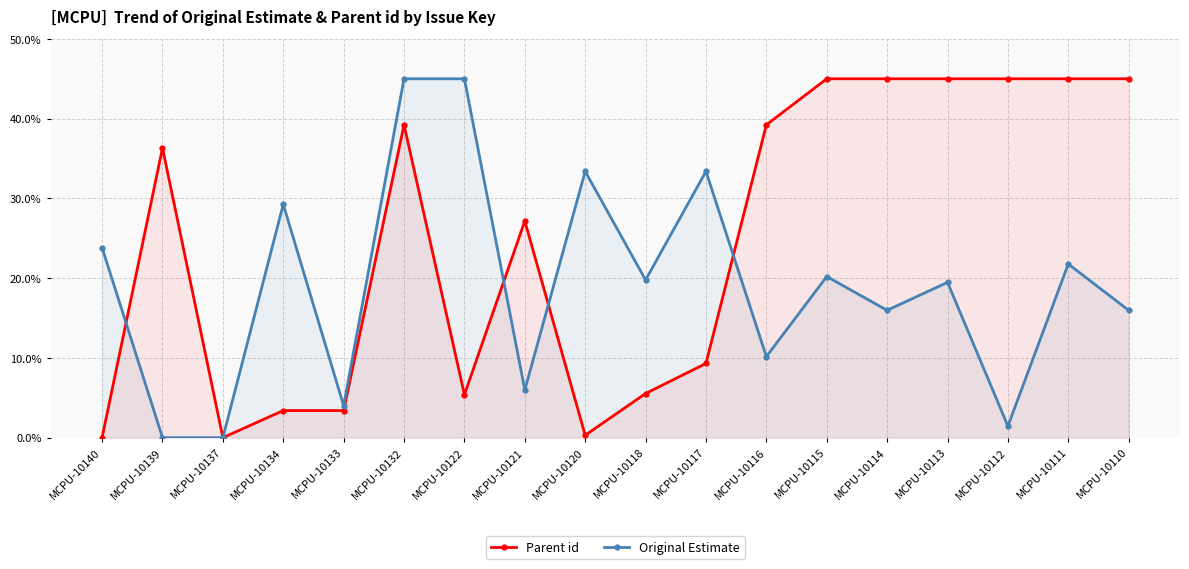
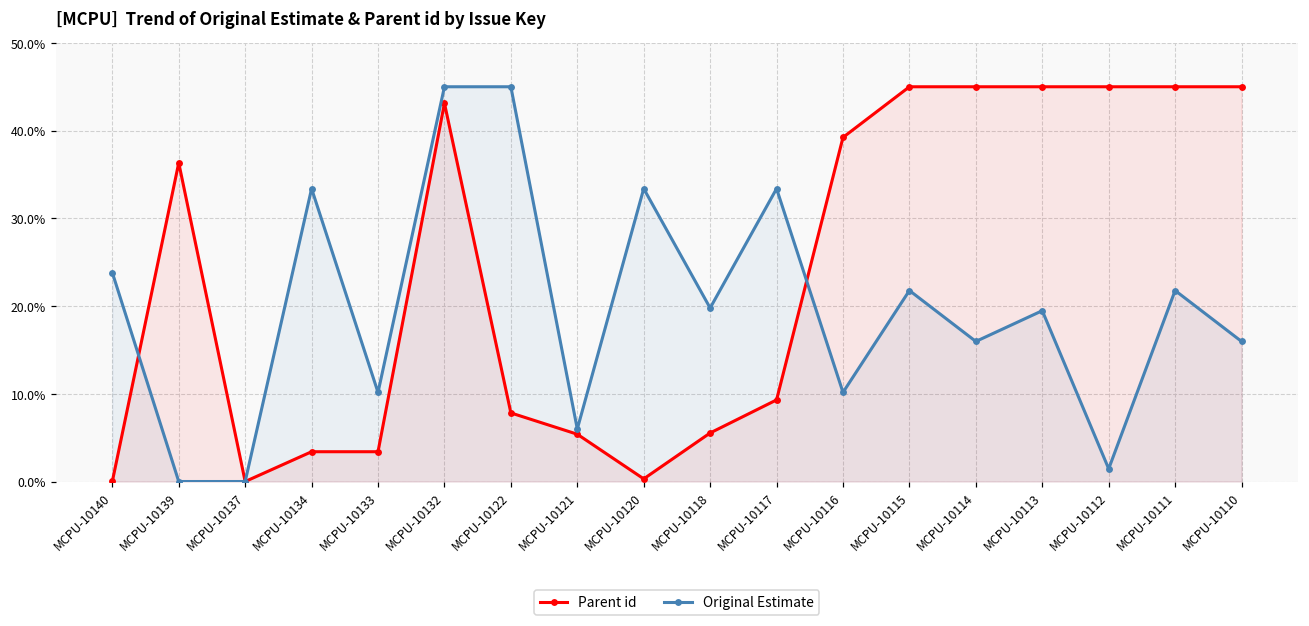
  {
    "Parent id": {
      "MCPU-10140": "0%",
      "MCPU-10139": "36%",
      "MCPU-10134": "3%",
      "MCPU-10133": "3%",
-     "MCPU-10132": "39%",
-     "MCPU-10122": "5%",
-     "MCPU-10121": "27%",
+     "MCPU-10132": "43%",
+     "MCPU-10122": "8%",
+     "MCPU-10121": "5%",
      "MCPU-10120": "0%",
      "MCPU-10118": "6%",
      "MCPU-10117": "9%",
      "MCPU-10116": "39%",
      "MCPU-10115": "45%",
      "MCPU-10114": "45%",
      "MCPU-10113": "45%",
      "MCPU-10112": "45%",
      "MCPU-10111": "45%",
      "MCPU-10110": "45%"
    },
    "Original Estimate": {
      "MCPU-10140": "24%",
      "MCPU-10139": "0%",
-     "MCPU-10134": "29%",
-     "MCPU-10133": "4%",
+     "MCPU-10134": "33%",
+     "MCPU-10133": "10%",
      "MCPU-10132": "45%",
      "MCPU-10122": "45%",
      "MCPU-10121": "6%",
      "MCPU-10120": "33%",
      "MCPU-10118": "20%",
      "MCPU-10117": "33%",
      "MCPU-10116": "10%",
-     "MCPU-10115": "20%",
+     "MCPU-10115": "22%",
      "MCPU-10114": "16%",
      "MCPU-10113": "19%",
      "MCPU-10112": "1%",
      "MCPU-10111": "22%",
      "MCPU-10110": "16%"
    }
  }
